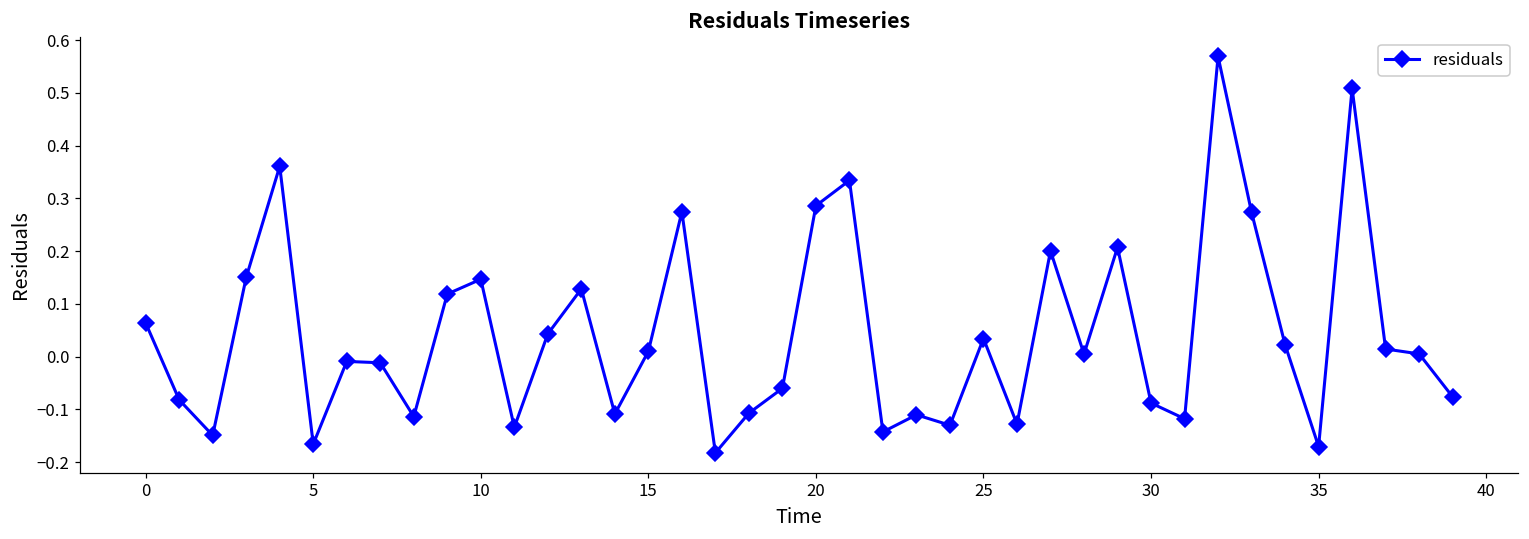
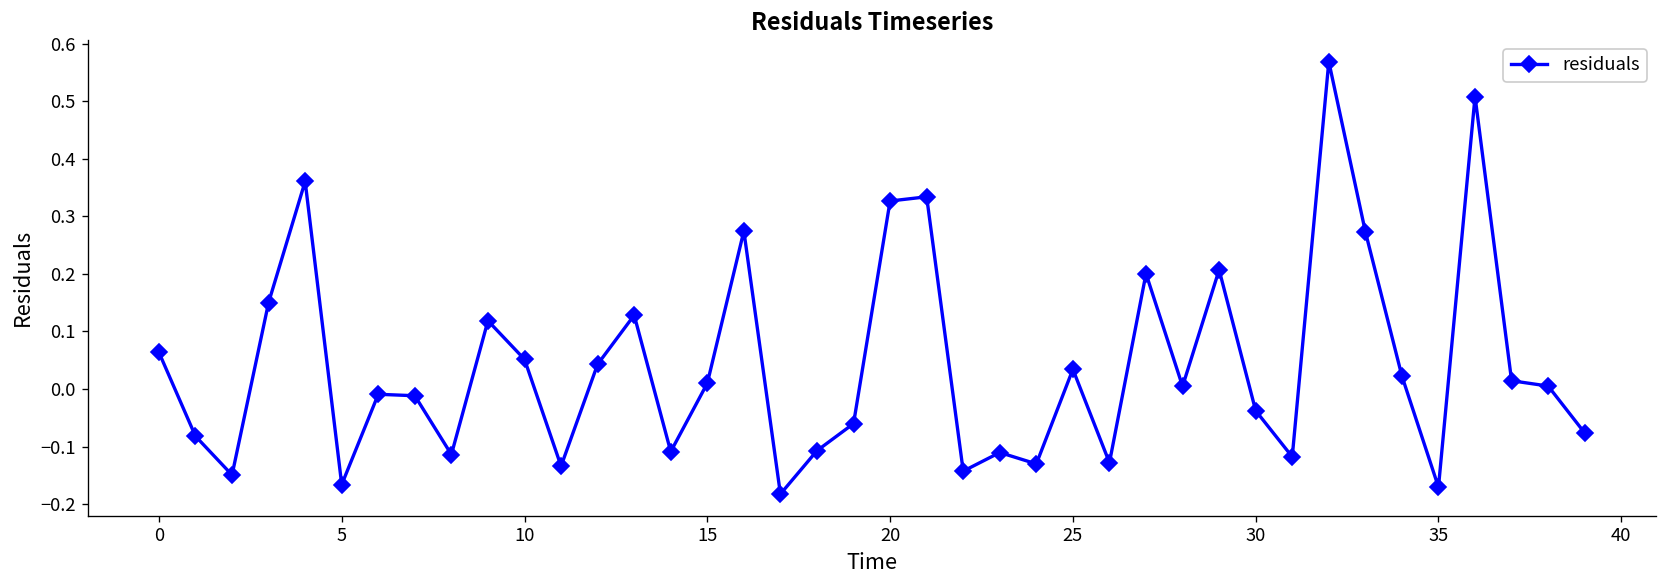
  {
    "0": 0.06,
    "5": -0.17,
-   "10": 0.15,
+   "10": 0.05,
    "15": 0.01,
-   "20": 0.29,
+   "20": 0.33,
    "25": 0.03,
-   "30": -0.09,
+   "30": -0.04,
    "35": -0.17
  }
